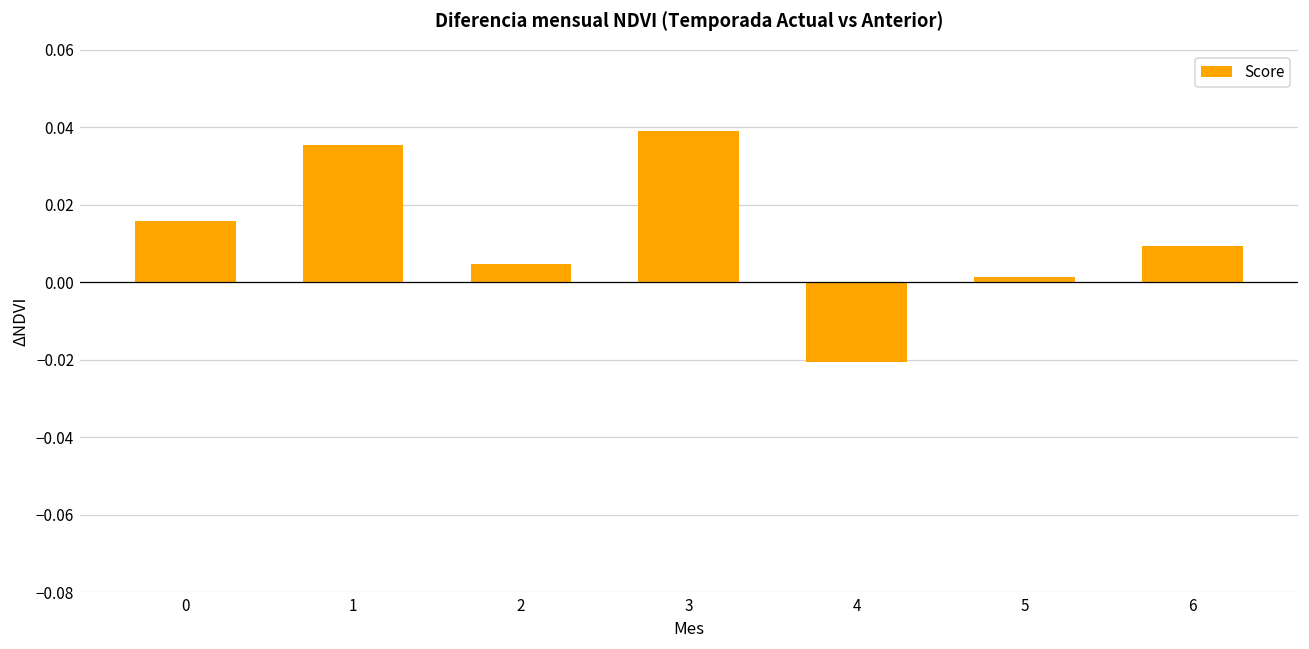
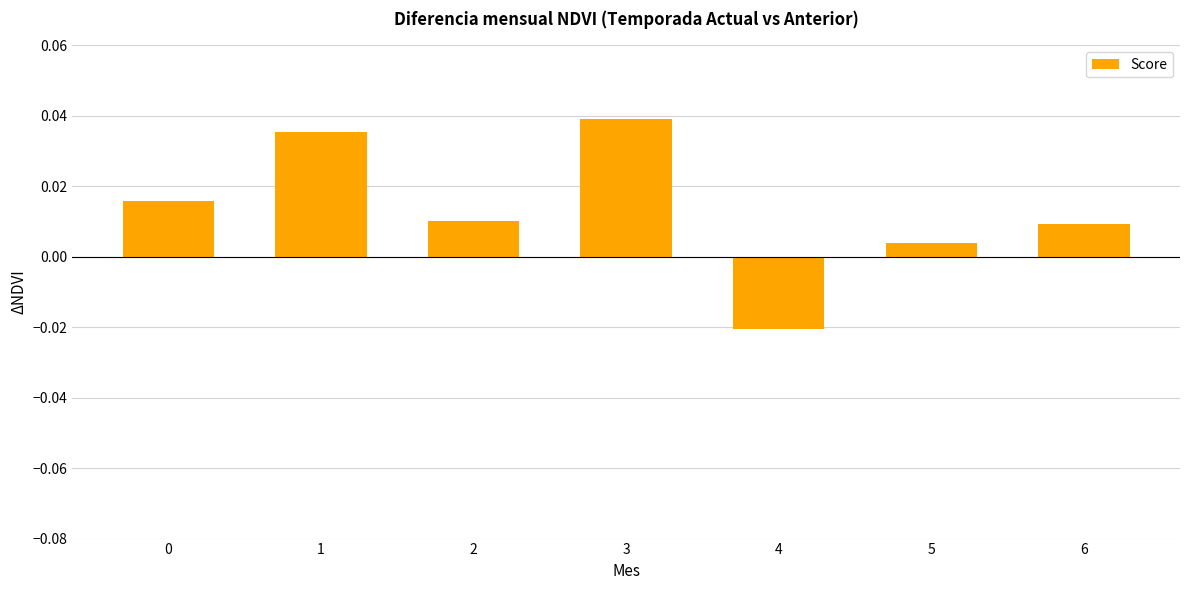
  {
    "0": 0.016,
    "1": 0.036,
-   "2": 0.005,
+   "2": 0.010,
    "3": 0.039,
    "4": -0.021,
-   "5": 0.001,
+   "5": 0.004,
    "6": 0.009
  }
